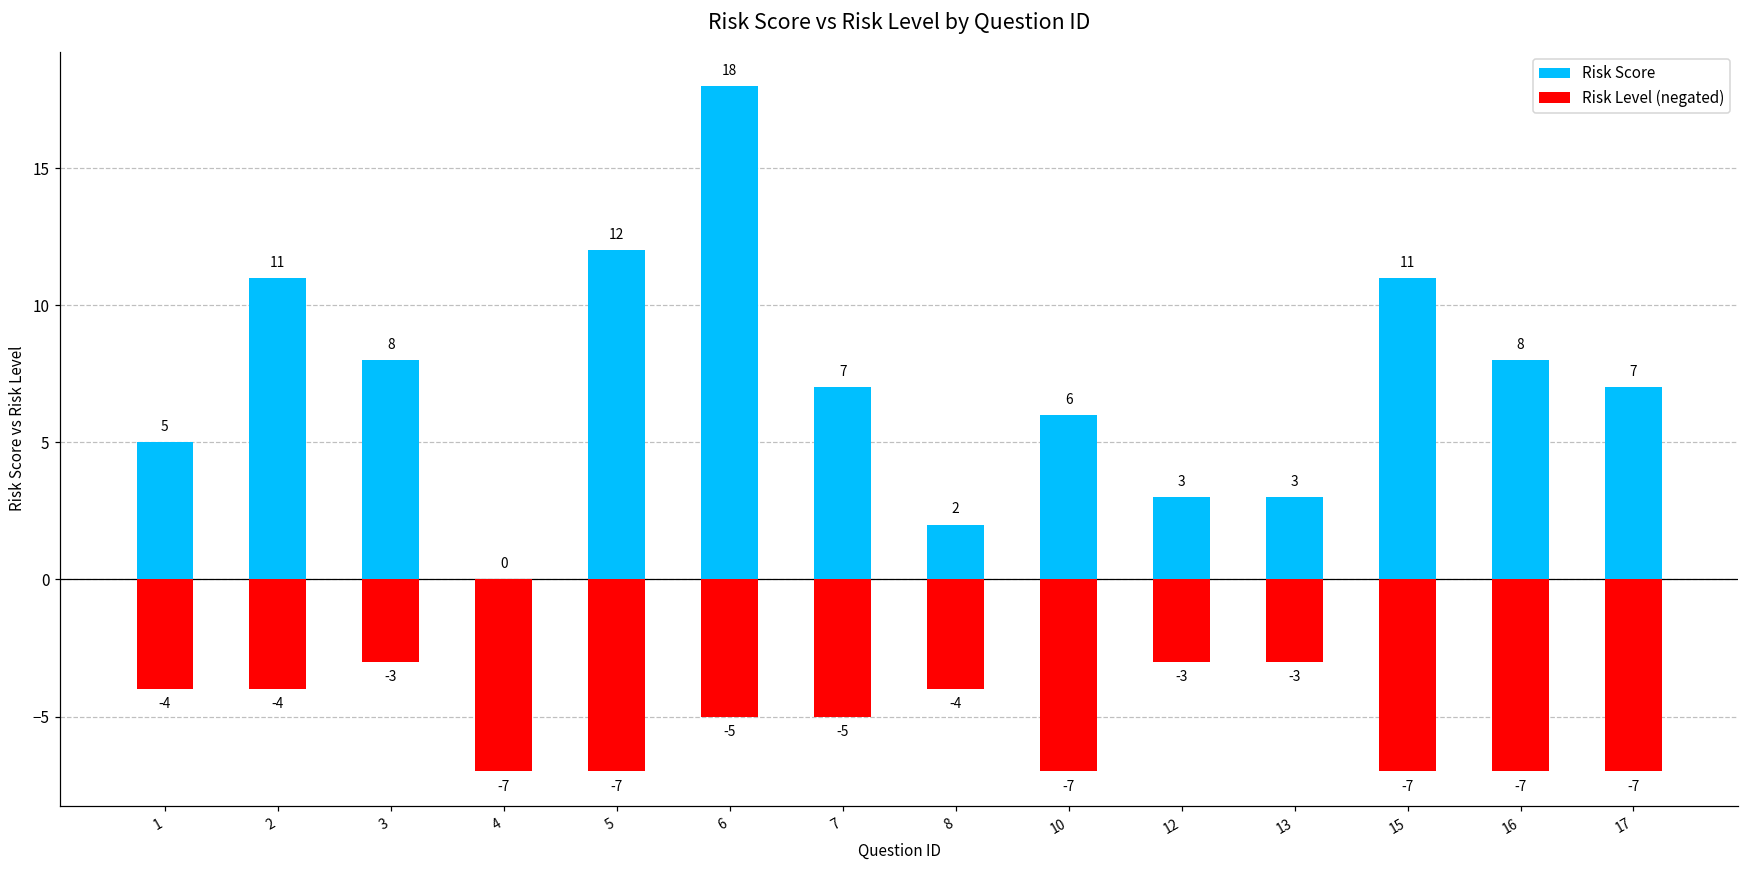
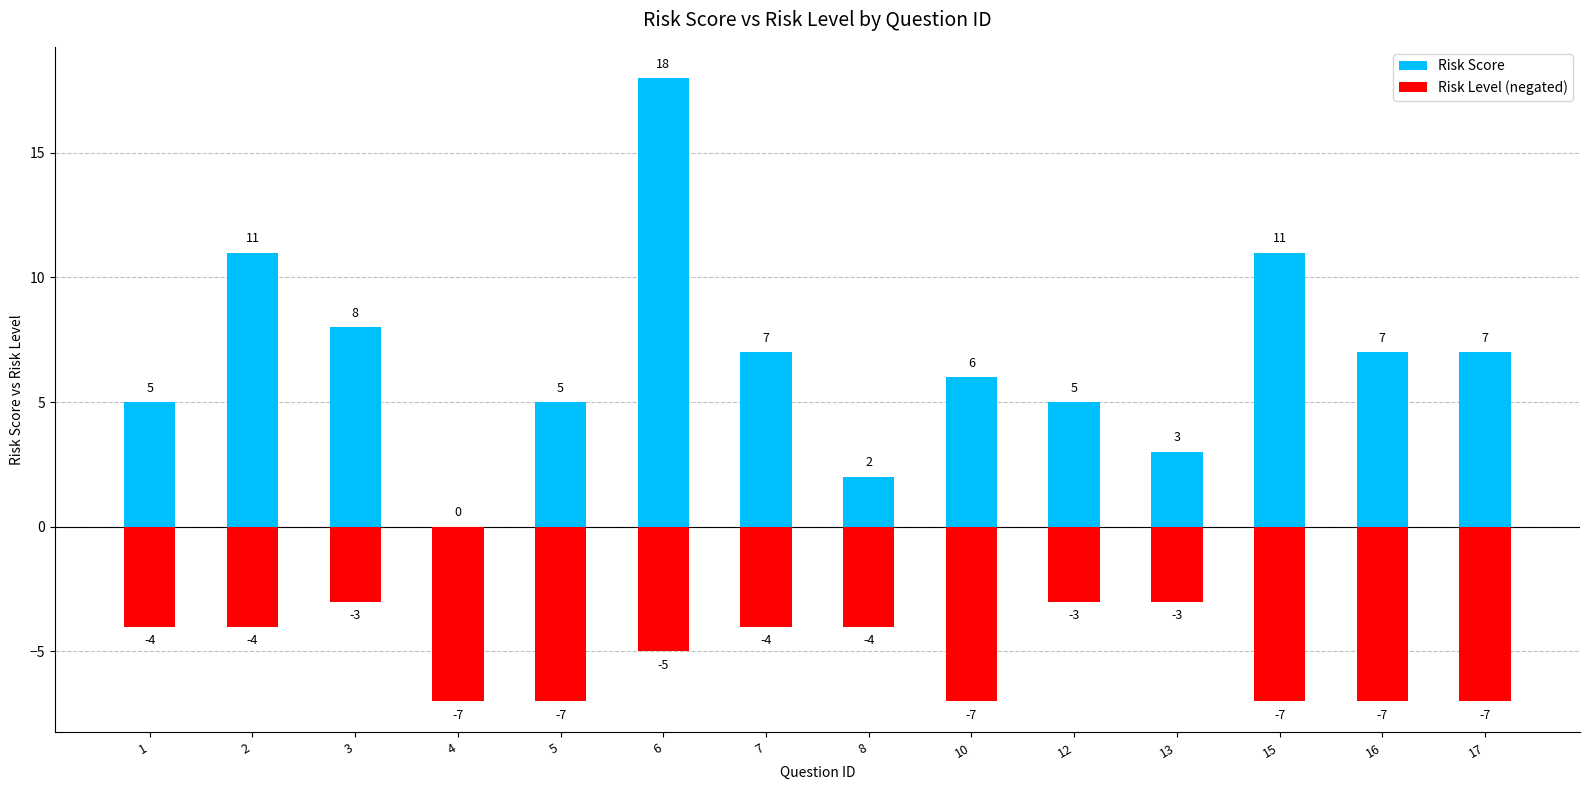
  {
    "Risk Score": {
      "1": 5,
      "2": 11,
      "3": 8,
      "4": 0,
-     "5": 12,
+     "5": 5,
      "6": 18,
      "7": 7,
      "8": 2,
      "10": 6,
-     "12": 3,
+     "12": 5,
      "13": 3,
      "15": 11,
-     "16": 8,
+     "16": 7,
      "17": 7
    },
    "Risk Level (negated)": {
      "1": -4,
      "2": -4,
      "3": -3,
      "4": -7,
      "5": -7,
      "6": -5,
-     "7": -5,
+     "7": -4,
      "8": -4,
      "10": -7,
      "12": -3,
      "13": -3,
      "15": -7,
      "16": -7,
      "17": -7
    }
  }
